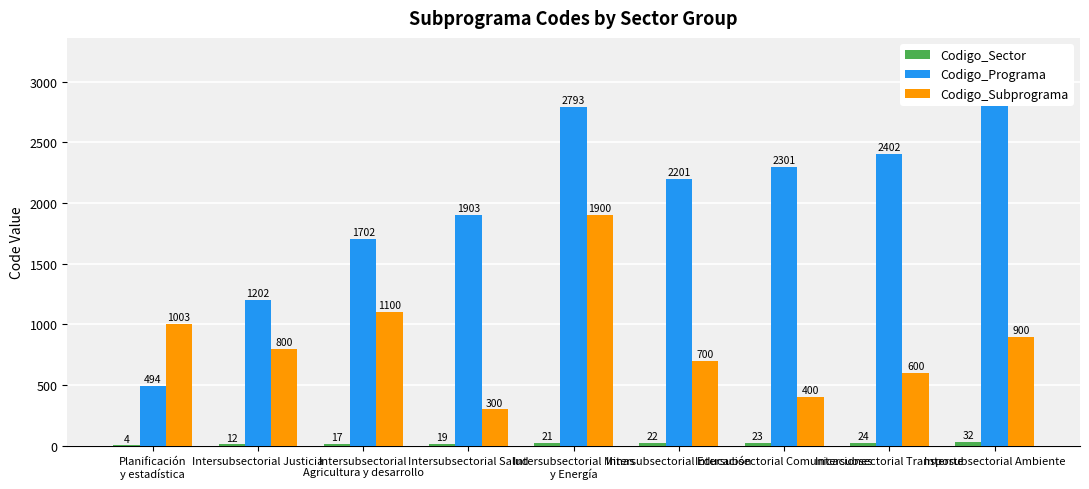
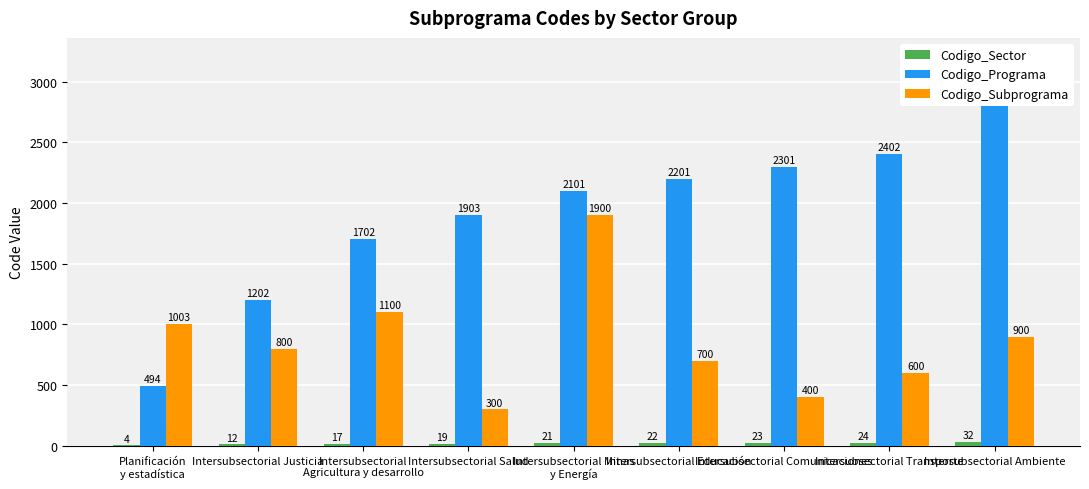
  {
    "Codigo_Programa": {
      "Planificación y estadística": 494,
      "Intersubsectorial Agricultura y desarrollo": 1702,
      "Intersubsectorial Salud": 1903,
-     "Intersubsectorial Minas y Energía": 2793
+     "Intersubsectorial Minas y Energía": 2101
    }
  }
